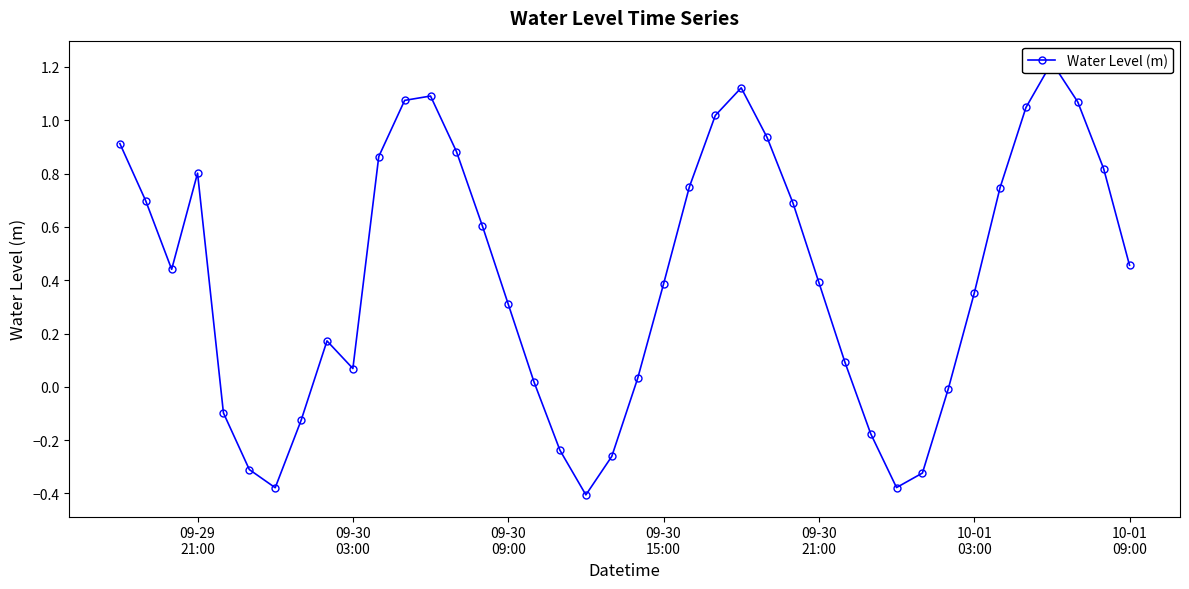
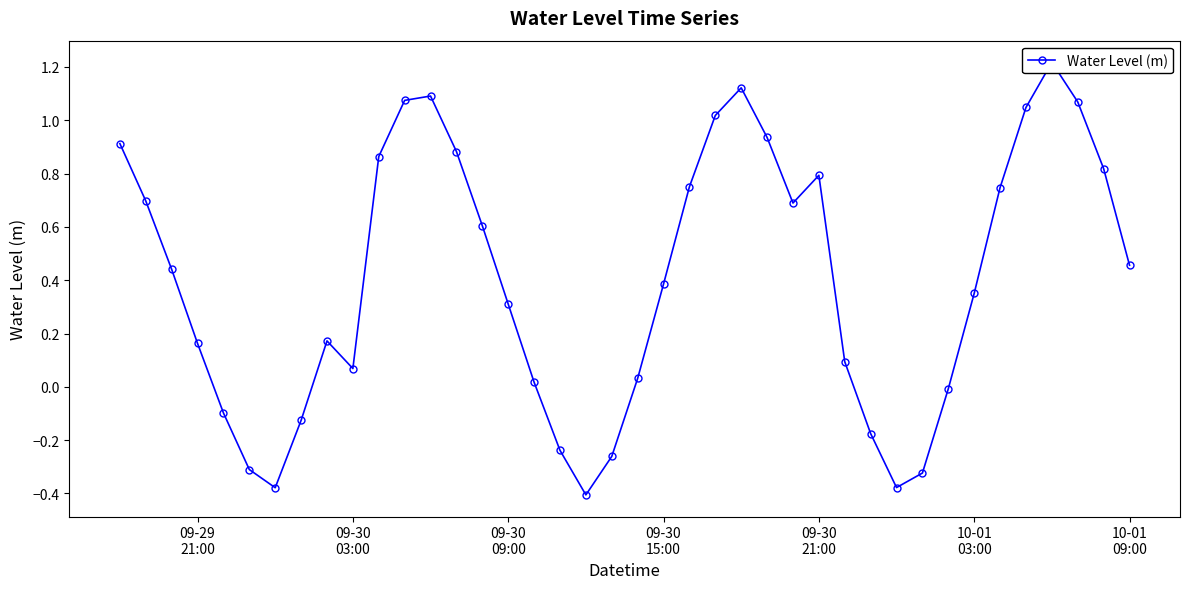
  {
-   "09-29 21:00": 0.80,
+   "09-29 21:00": 0.16,
    "09-30 03:00": 0.07,
    "09-30 09:00": 0.31,
    "09-30 15:00": 0.39,
-   "09-30 21:00": 0.39,
+   "09-30 21:00": 0.79,
    "10-01 03:00": 0.35,
    "10-01 09:00": 0.46
  }
